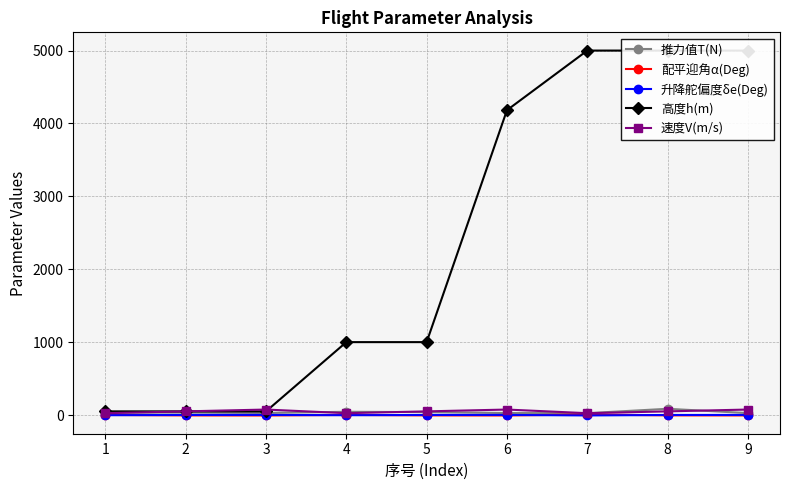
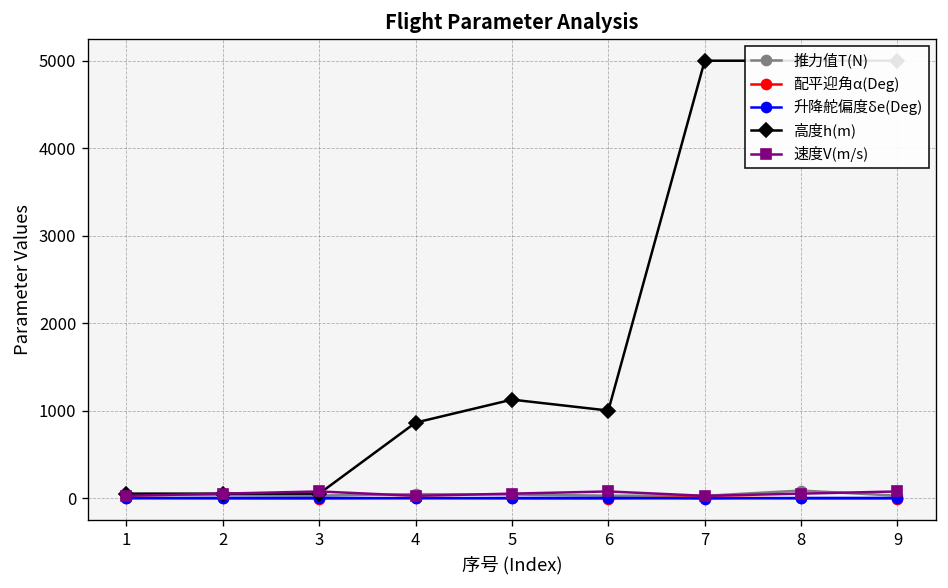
  {
    "推力值T(N)": {
      "8": 100
    },
    "高度h(m)": {
-     "4": 1000,
-     "5": 1000,
-     "6": 4200,
+     "4": 900,
+     "5": 1100,
+     "6": 1000,
      "7": 5000
    },
    "速度V(m/s)": {
      "6": 100,
      "8": 100,
      "9": 100
    }
  }
